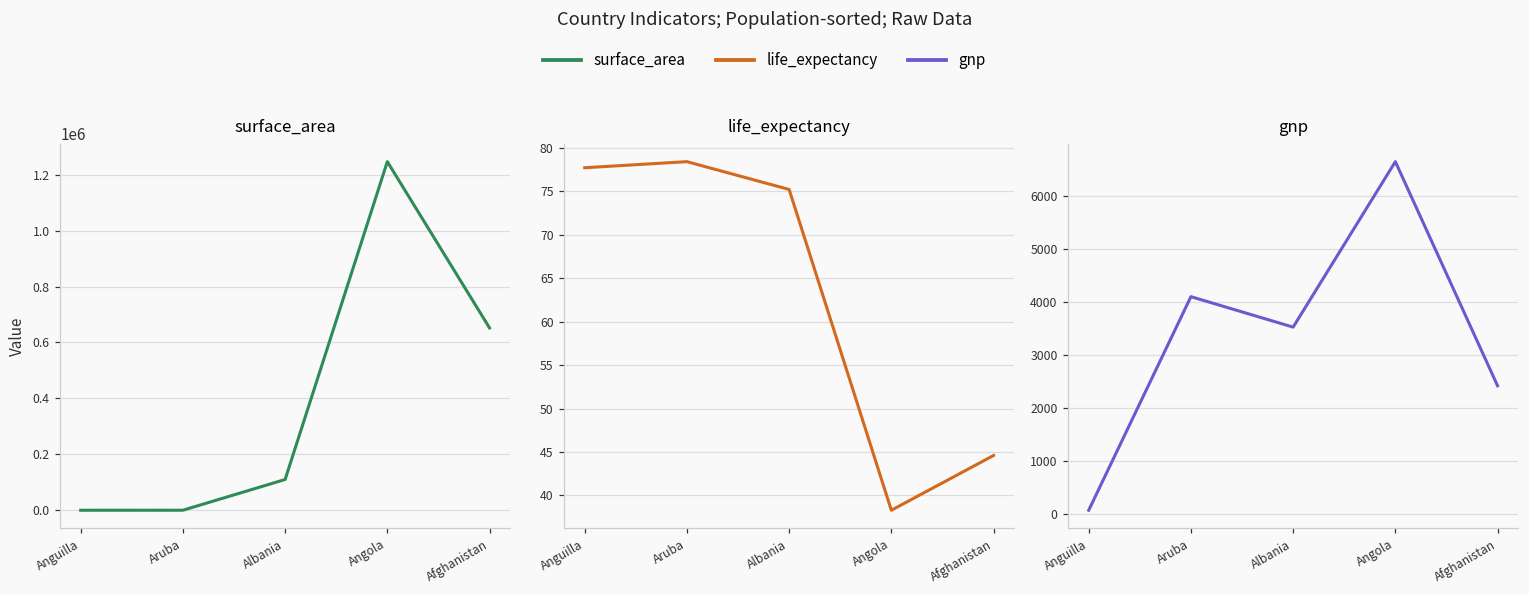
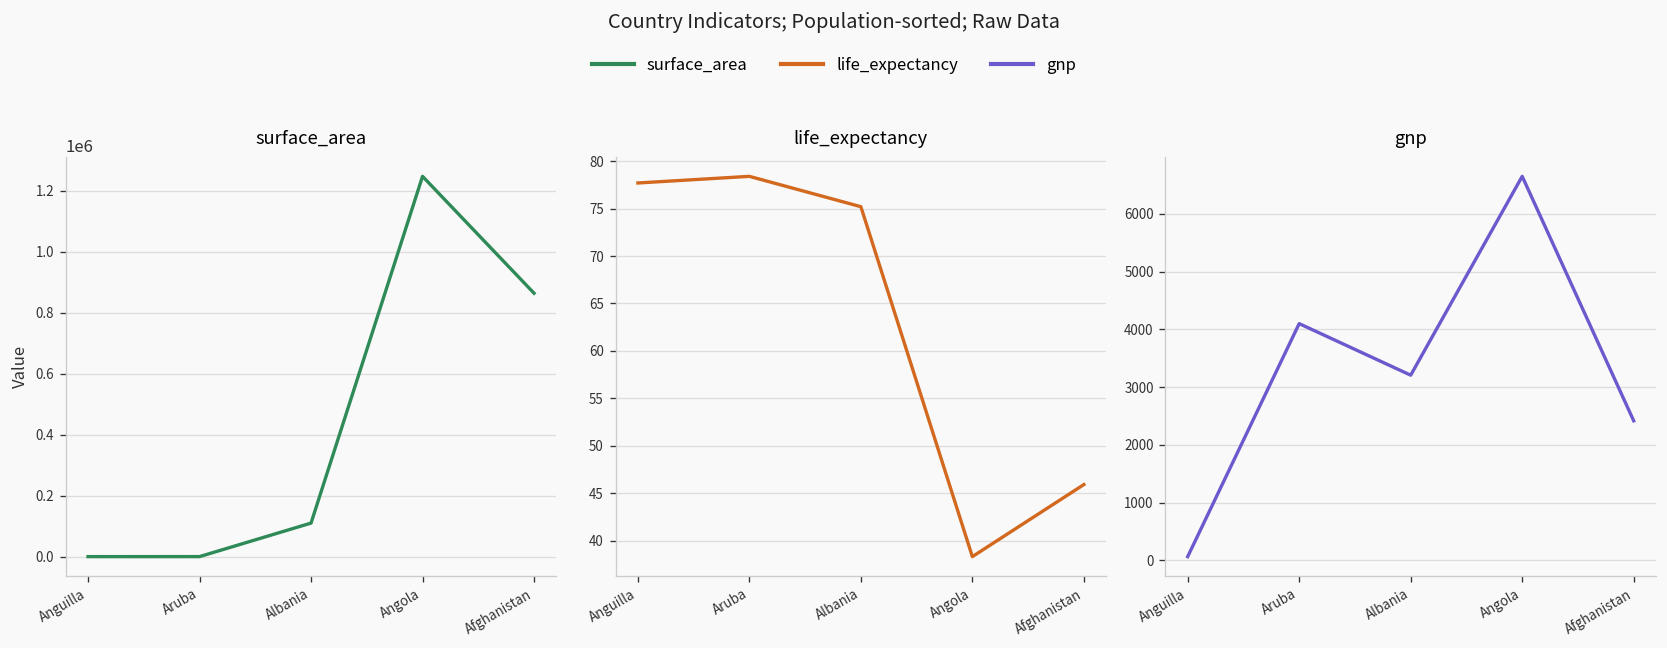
  {
    "surface_area": {
      "Anguilla": 0,
      "Aruba": 0,
      "Albania": 110000,
      "Angola": 1250000,
-     "Afghanistan": 650000
+     "Afghanistan": 860000
    },
    "life_expectancy": {
      "Anguilla": 78,
      "Aruba": 78,
      "Albania": 75,
      "Angola": 38,
-     "Afghanistan": 45
+     "Afghanistan": 46
    },
    "gnp": {
      "Anguilla": 100,
      "Aruba": 4100,
-     "Albania": 3500,
+     "Albania": 3200,
      "Angola": 6600,
      "Afghanistan": 2400
    }
  }
